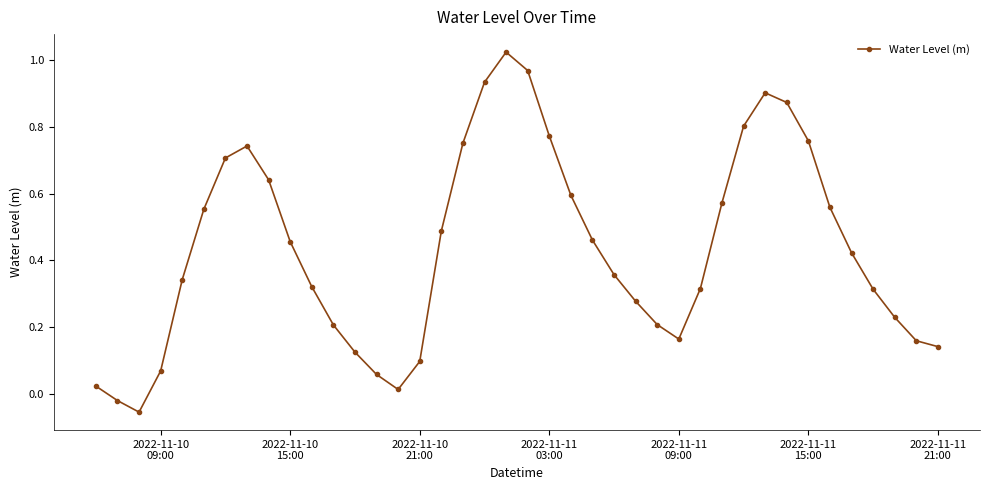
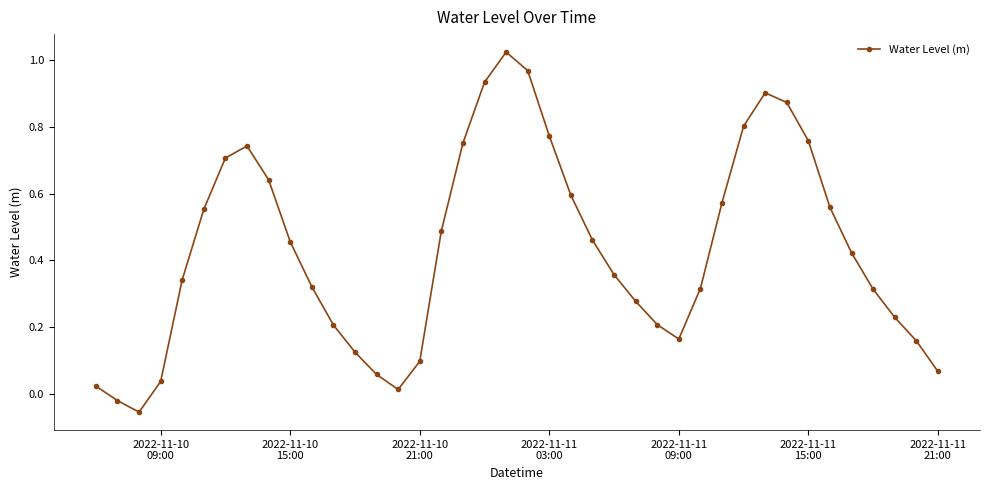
  {
-   "2022-11-10 09:00": 0.07,
+   "2022-11-10 09:00": 0.04,
    "2022-11-10 15:00": 0.46,
    "2022-11-10 21:00": 0.10,
    "2022-11-11 03:00": 0.77,
    "2022-11-11 09:00": 0.16,
    "2022-11-11 15:00": 0.76,
-   "2022-11-11 21:00": 0.14
+   "2022-11-11 21:00": 0.07
  }
